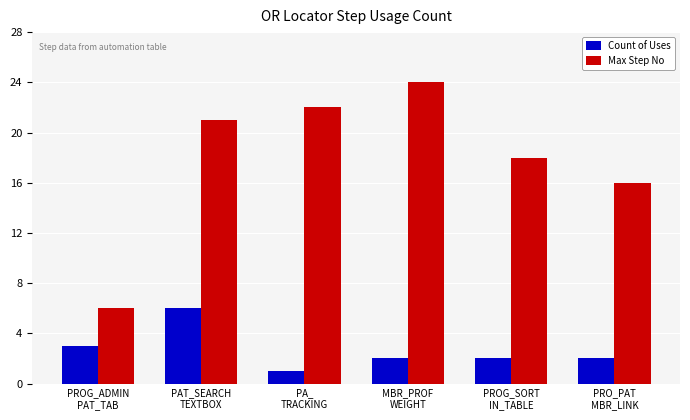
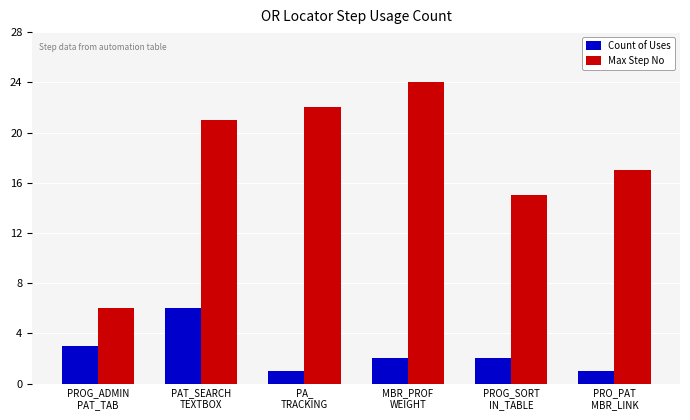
  {
    "Count of Uses": {
      "PROG_ADMIN PAT_TAB": 3,
      "PAT_SEARCH TEXTBOX": 6,
      "PA_ TRACKING": 1,
      "MBR_PROF WEIGHT": 2,
      "PROG_SORT IN_TABLE": 2,
-     "PRO_PAT MBR_LINK": 2
+     "PRO_PAT MBR_LINK": 1
    },
    "Max Step No": {
      "PROG_ADMIN PAT_TAB": 6,
      "PAT_SEARCH TEXTBOX": 21,
      "PA_ TRACKING": 22,
      "MBR_PROF WEIGHT": 24,
-     "PROG_SORT IN_TABLE": 18,
-     "PRO_PAT MBR_LINK": 16
+     "PROG_SORT IN_TABLE": 15,
+     "PRO_PAT MBR_LINK": 17
    }
  }
